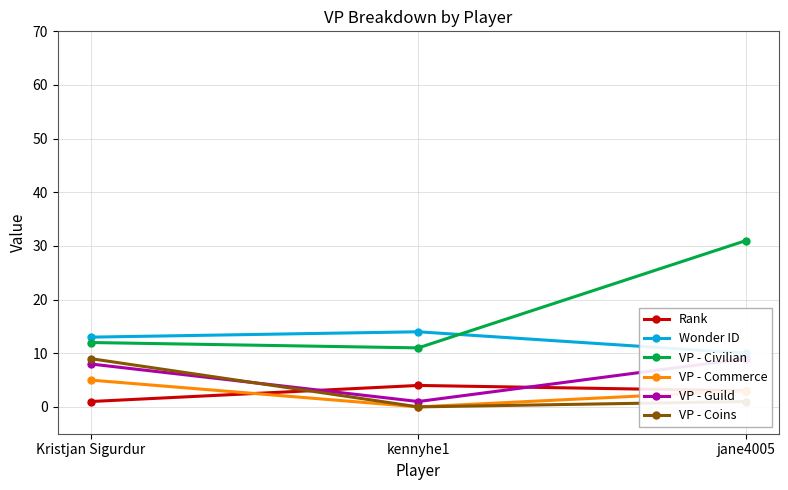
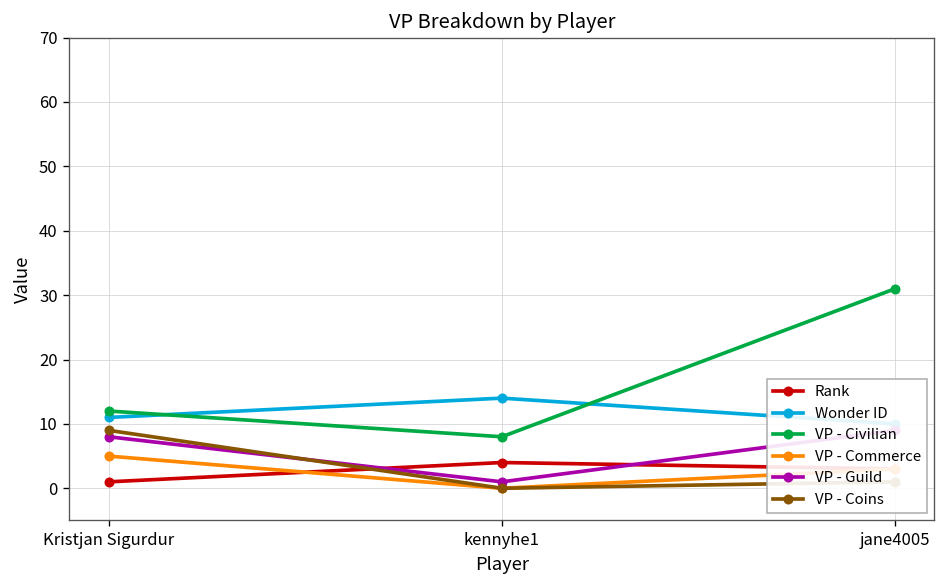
  {
    "Rank": {
      "Kristjan Sigurdur": 1,
      "kennyhe1": 4
    },
    "Wonder ID": {
-     "Kristjan Sigurdur": 13,
+     "Kristjan Sigurdur": 11,
      "kennyhe1": 14
    },
    "VP - Civilian": {
      "Kristjan Sigurdur": 12,
-     "kennyhe1": 11,
+     "kennyhe1": 8,
      "jane4005": 31
    },
    "VP - Commerce": {
      "Kristjan Sigurdur": 5
    },
    "VP - Guild": {
      "Kristjan Sigurdur": 8,
      "kennyhe1": 1
    },
    "VP - Coins": {
      "Kristjan Sigurdur": 9
    }
  }
